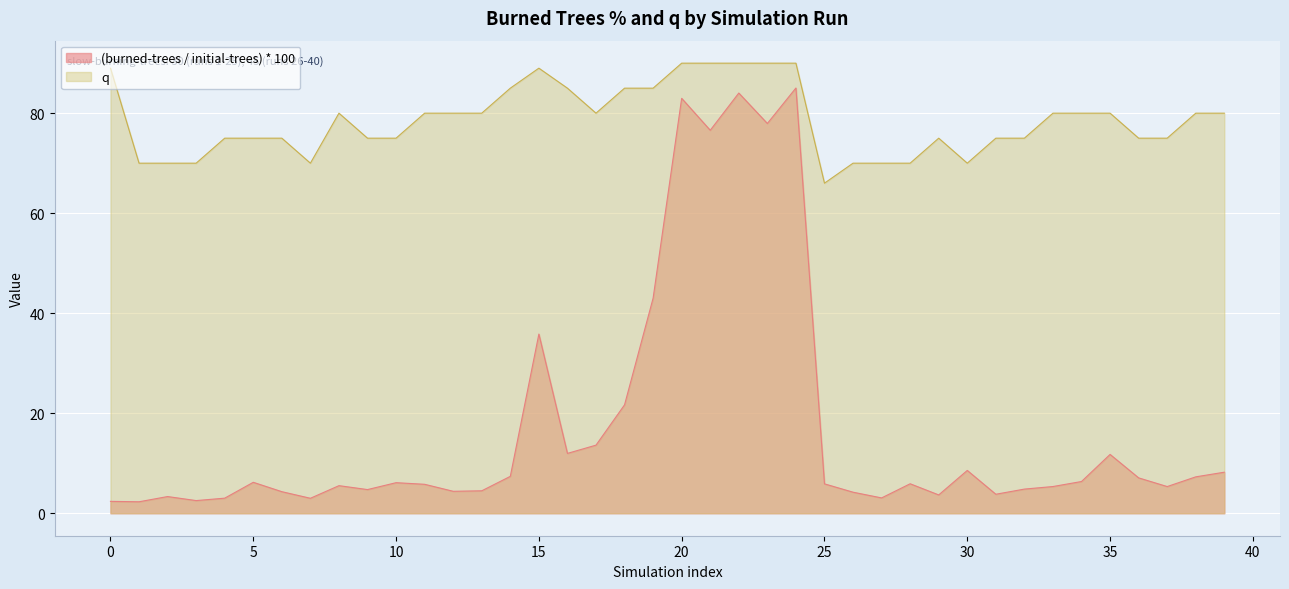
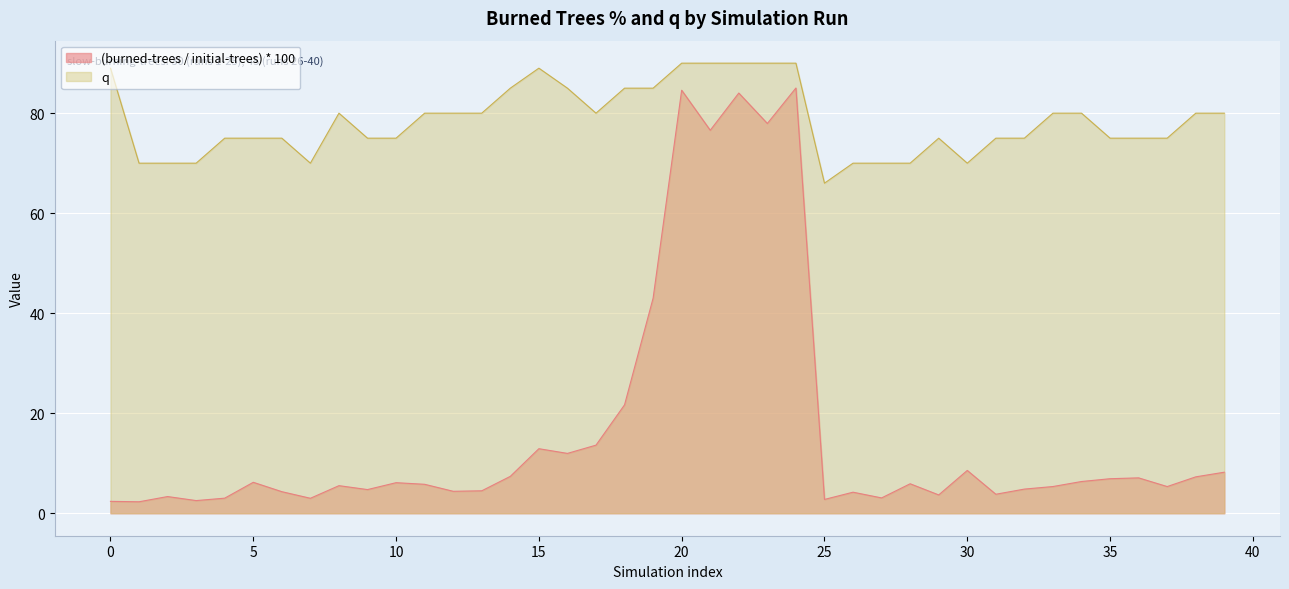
  {
    "(burned-trees / initial-trees) * 100": {
      "0": 2,
      "5": 6,
      "10": 6,
-     "15": 36,
-     "20": 83,
-     "25": 6,
+     "15": 13,
+     "20": 85,
+     "25": 3,
      "30": 9,
-     "35": 12
+     "35": 7
    },
    "q": {
      "5": 75,
      "10": 75,
      "15": 89,
      "20": 90,
      "25": 66,
      "30": 70,
-     "35": 80
+     "35": 75
    }
  }
